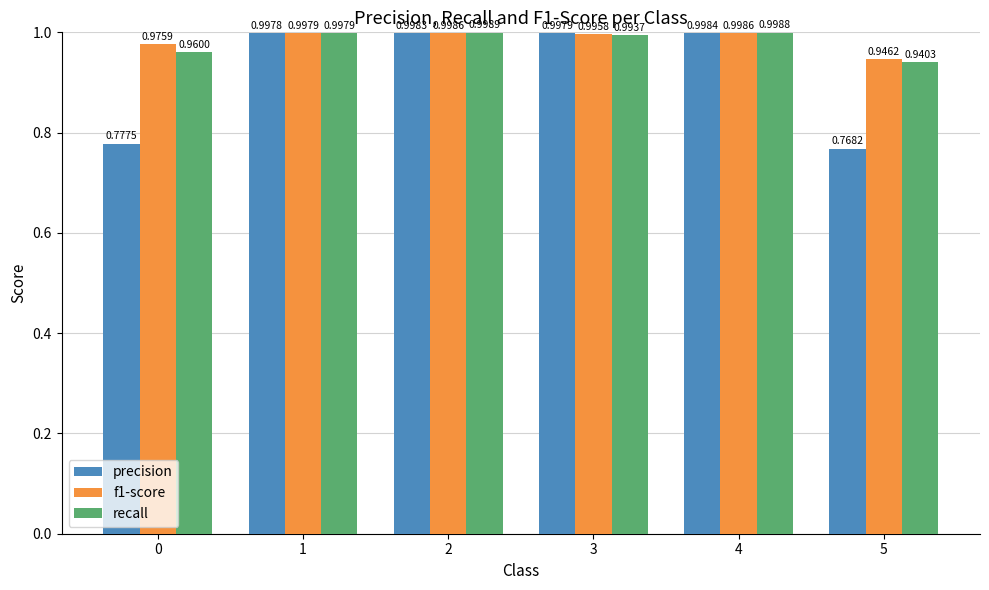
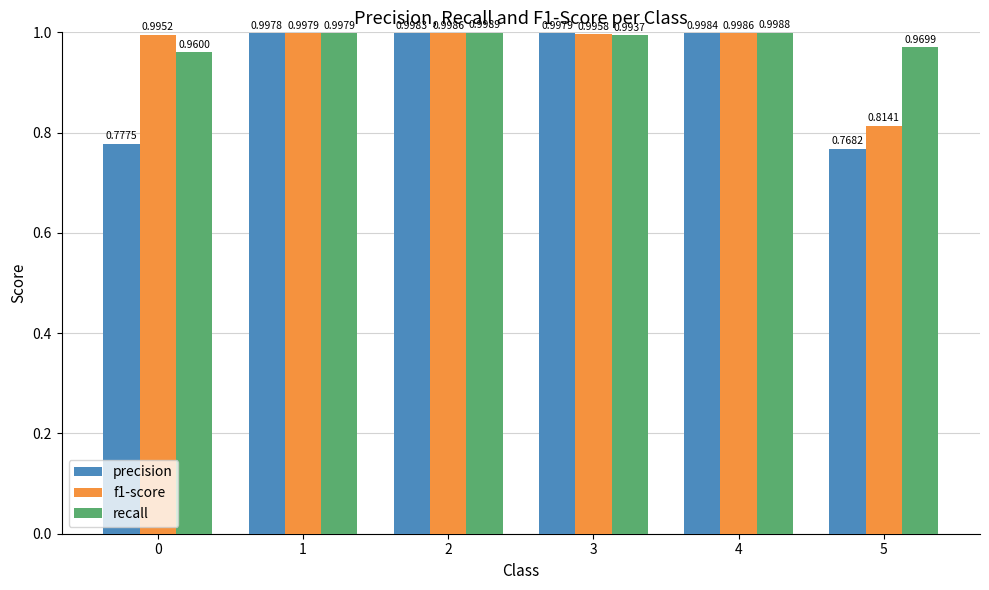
  {
    "precision": {
      "0": 0.7775,
      "1": 0.9978,
      "2": 0.9983,
      "3": 0.9979,
      "4": 0.9984,
      "5": 0.7682
    },
    "f1-score": {
-     "0": 0.9759,
+     "0": 0.9952,
      "1": 0.9979,
      "2": 0.9986,
      "3": 0.9958,
      "4": 0.9986,
-     "5": 0.9462
+     "5": 0.8141
    },
    "recall": {
      "0": 0.9600,
      "1": 0.9979,
      "2": 0.9989,
      "3": 0.9937,
      "4": 0.9988,
-     "5": 0.9403
+     "5": 0.9699
    }
  }
